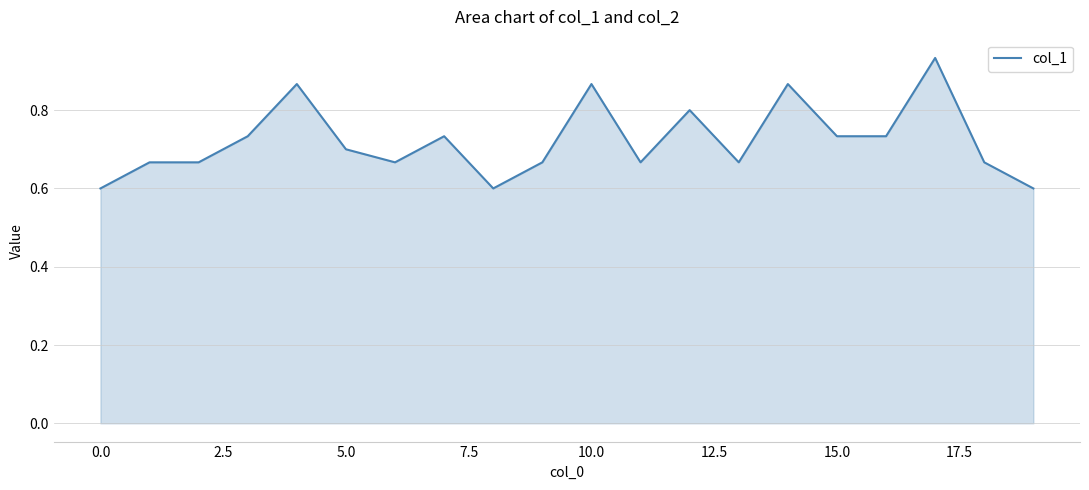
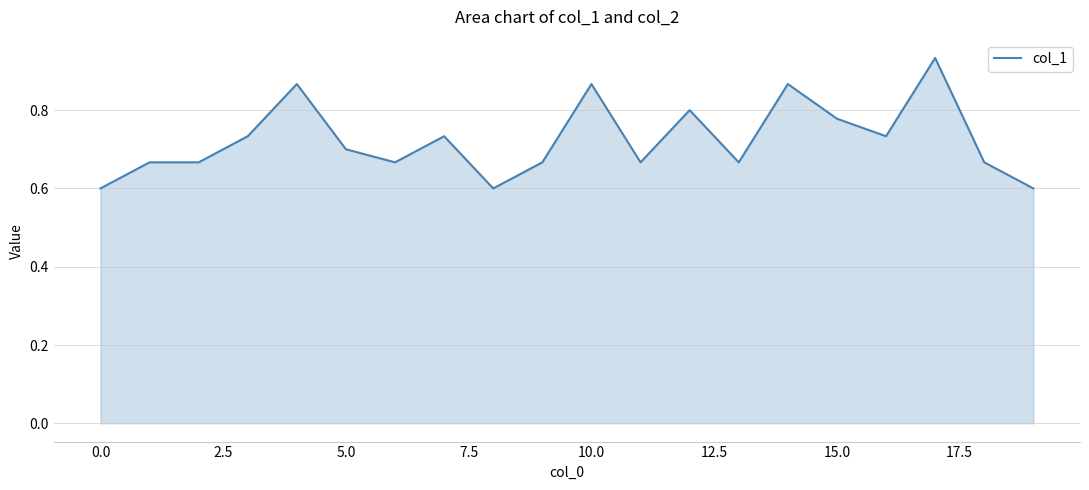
  {
    "0.0": 0.60,
    "5.0": 0.70,
    "10.0": 0.87,
-   "15.0": 0.73
+   "15.0": 0.78
  }
